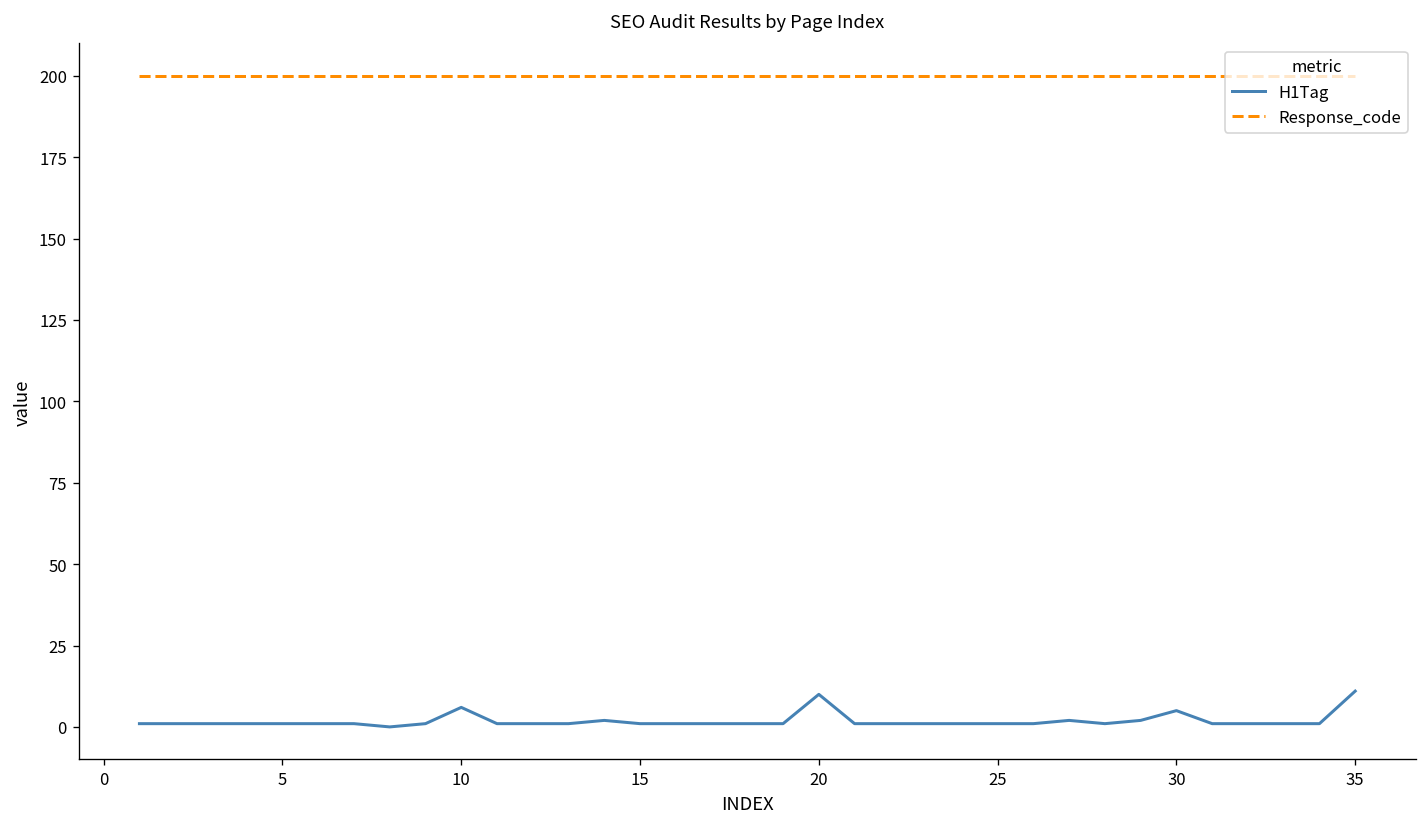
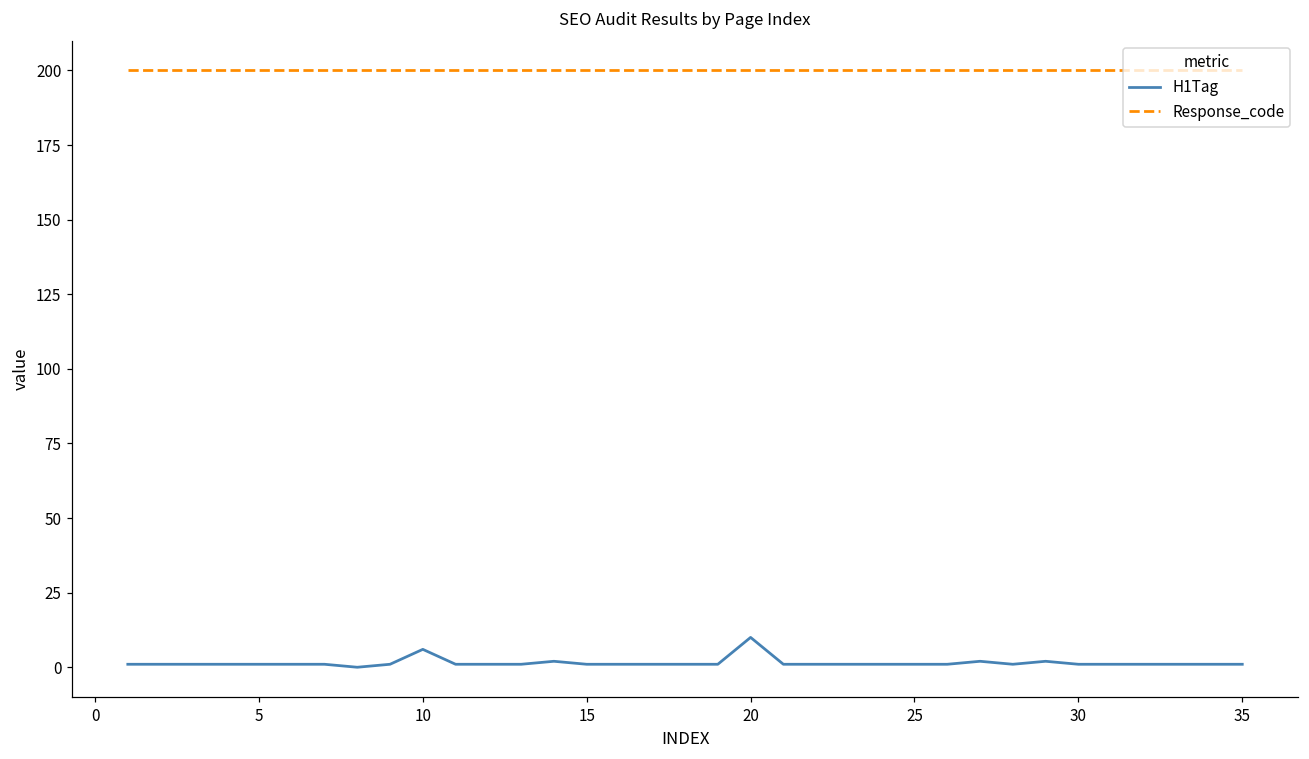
  {
    "H1Tag": {
      "5": 1,
      "10": 6,
      "15": 1,
      "20": 10,
      "25": 1,
-     "30": 5,
-     "35": 11
+     "30": 1,
+     "35": 1
    },
    "Response_code": {
      "5": 200,
      "10": 200,
      "15": 200,
      "20": 200,
      "25": 200,
      "30": 200
    }
  }
